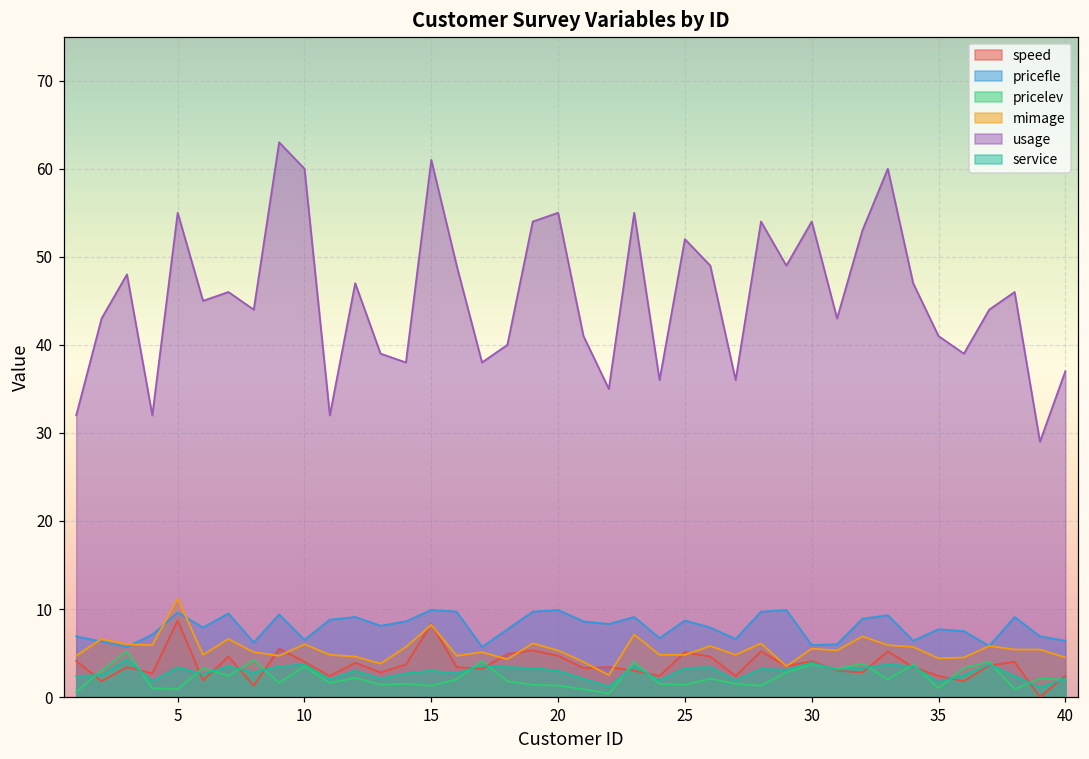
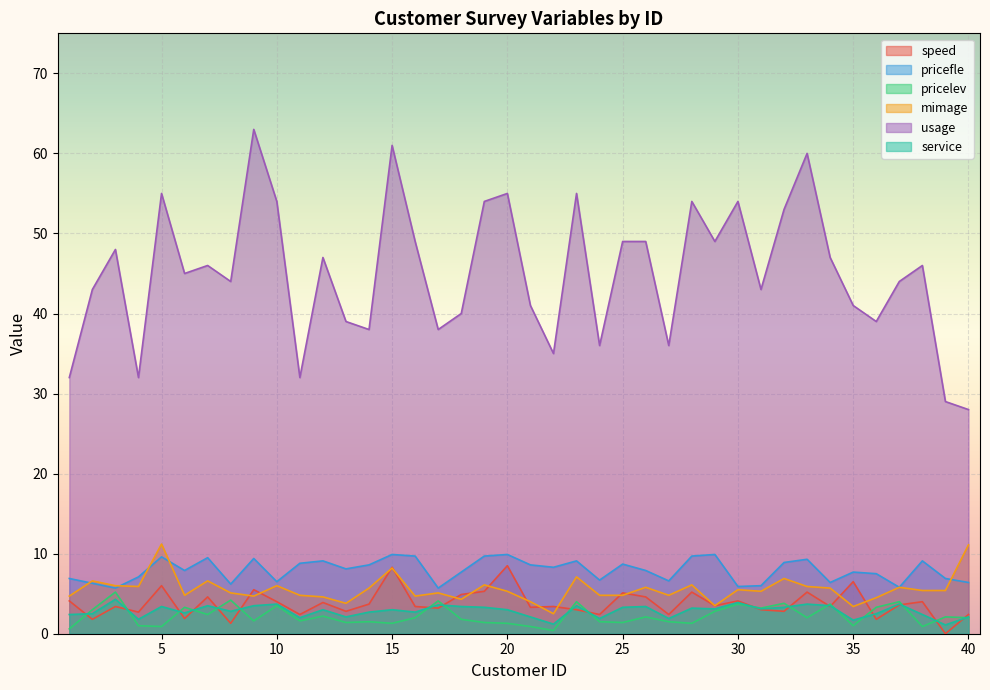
  {
    "speed": {
-     "5": 9,
-     "20": 5,
-     "35": 2
+     "5": 6,
+     "20": 9,
+     "35": 7
    },
    "mimage": {
      "5": 11,
      "10": 6,
      "20": 5,
      "30": 6,
-     "35": 4,
-     "40": 5
+     "35": 3,
+     "40": 11
    },
    "usage": {
      "5": 55,
-     "10": 60,
+     "10": 54,
      "15": 61,
      "20": 55,
-     "25": 52,
+     "25": 49,
      "30": 54,
      "35": 41,
-     "40": 37
+     "40": 28
    }
  }
